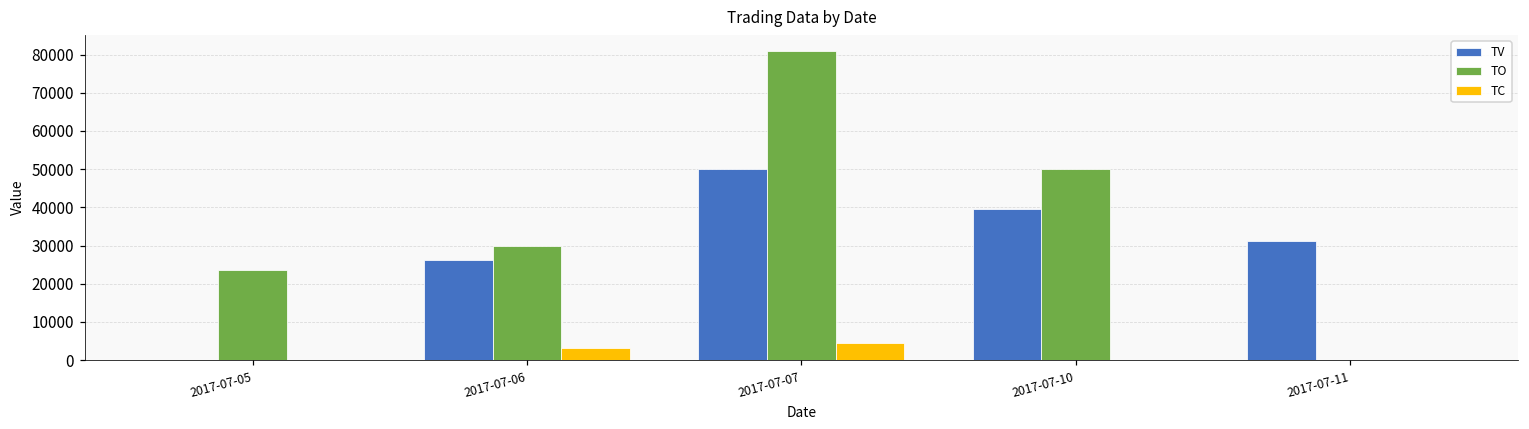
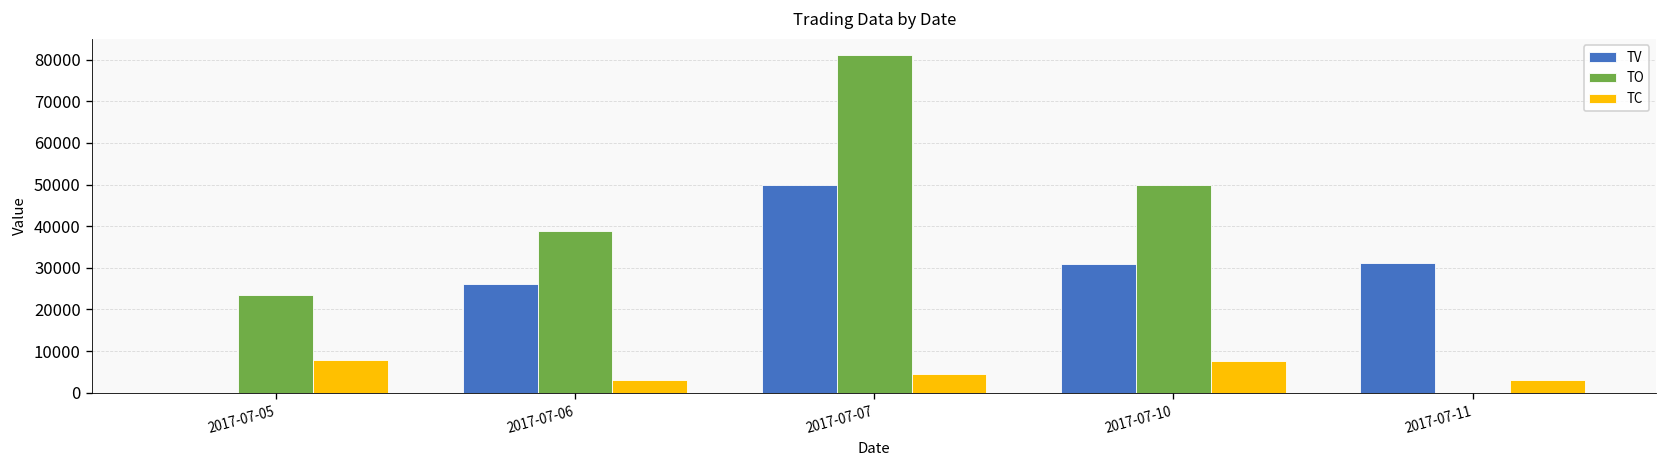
  {
    "TV": {
      "2017-07-05": 0,
      "2017-07-06": 26000,
      "2017-07-07": 50000,
-     "2017-07-10": 40000,
+     "2017-07-10": 31000,
      "2017-07-11": 31000
    },
    "TO": {
      "2017-07-05": 24000,
-     "2017-07-06": 30000,
+     "2017-07-06": 39000,
      "2017-07-07": 81000,
      "2017-07-10": 50000,
      "2017-07-11": 0
    },
    "TC": {
-     "2017-07-05": 0,
+     "2017-07-05": 8000,
      "2017-07-06": 3000,
      "2017-07-07": 5000,
-     "2017-07-10": 0,
-     "2017-07-11": 0
+     "2017-07-10": 8000,
+     "2017-07-11": 3000
    }
  }
